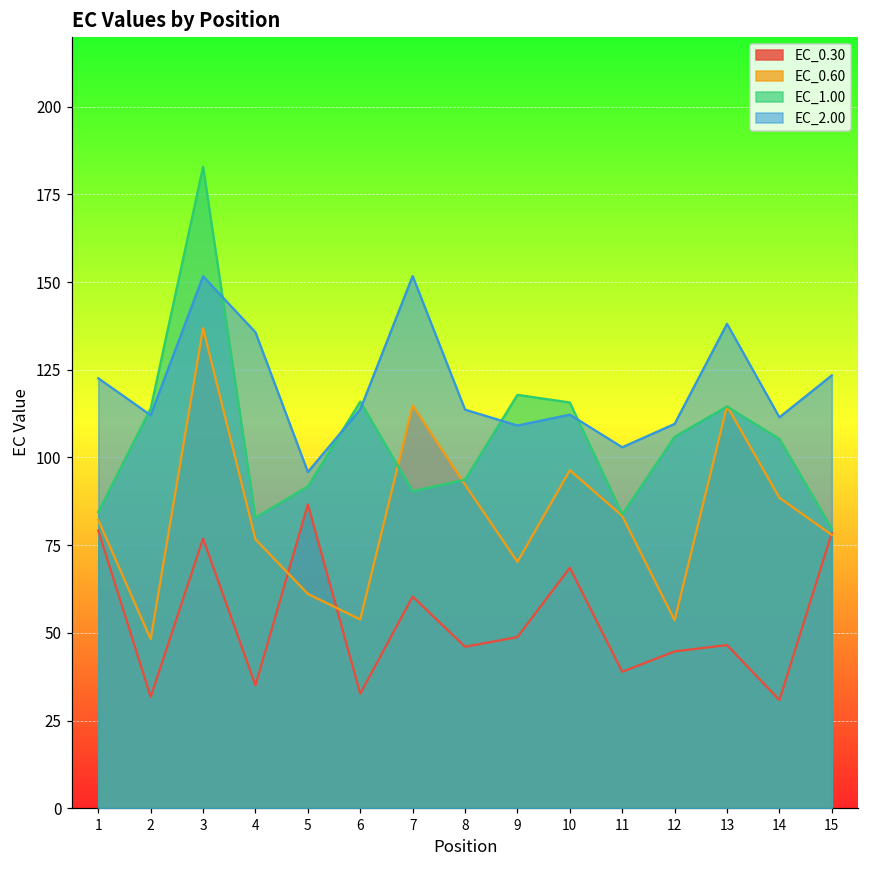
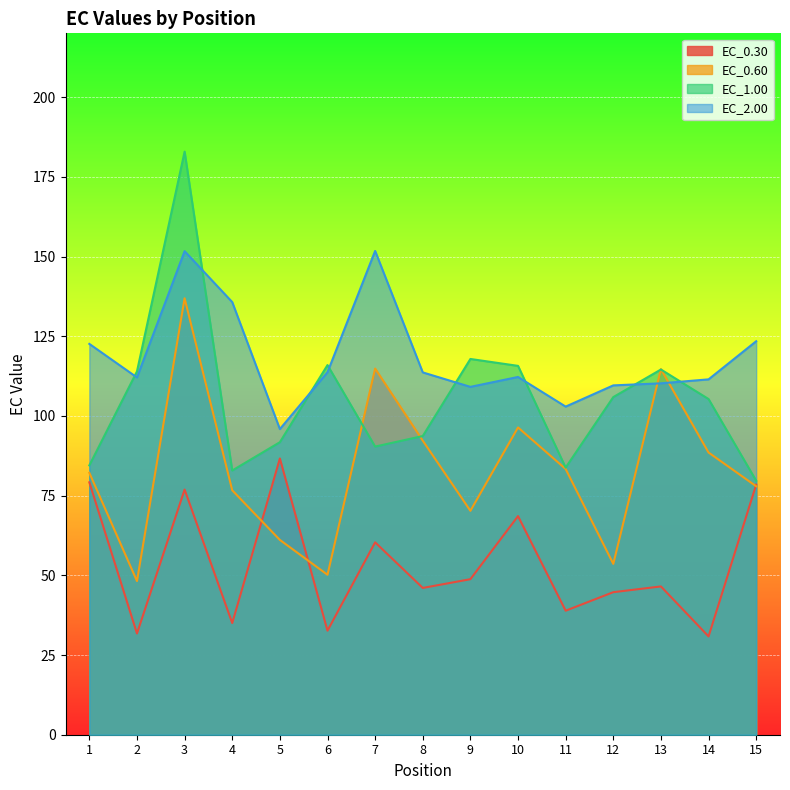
  {
    "EC_0.30": {
      "1": 79,
      "2": 32,
      "3": 77,
      "4": 35,
      "5": 87,
      "6": 33,
      "7": 60,
      "8": 46,
      "9": 49,
      "10": 69,
      "11": 39,
      "12": 45,
      "13": 47,
      "14": 31
    },
    "EC_0.60": {
      "1": 82,
      "2": 48,
      "3": 137,
      "4": 77,
      "5": 61,
-     "6": 54,
+     "6": 50,
      "7": 115,
      "8": 92,
      "9": 70,
      "10": 96,
      "12": 54,
      "14": 89
    },
    "EC_1.00": {
      "1": 84,
      "2": 114,
      "3": 183,
      "4": 83,
      "5": 92,
      "6": 116,
      "7": 90,
      "8": 94,
      "9": 118,
      "10": 116,
      "12": 106,
      "14": 105,
      "15": 80
    },
    "EC_2.00": {
      "1": 123,
      "2": 112,
      "3": 152,
      "4": 136,
      "5": 96,
      "6": 114,
      "7": 152,
      "8": 114,
      "9": 109,
      "10": 112,
      "11": 103,
      "12": 110,
-     "13": 138,
+     "13": 110,
      "14": 111,
      "15": 123
    }
  }
